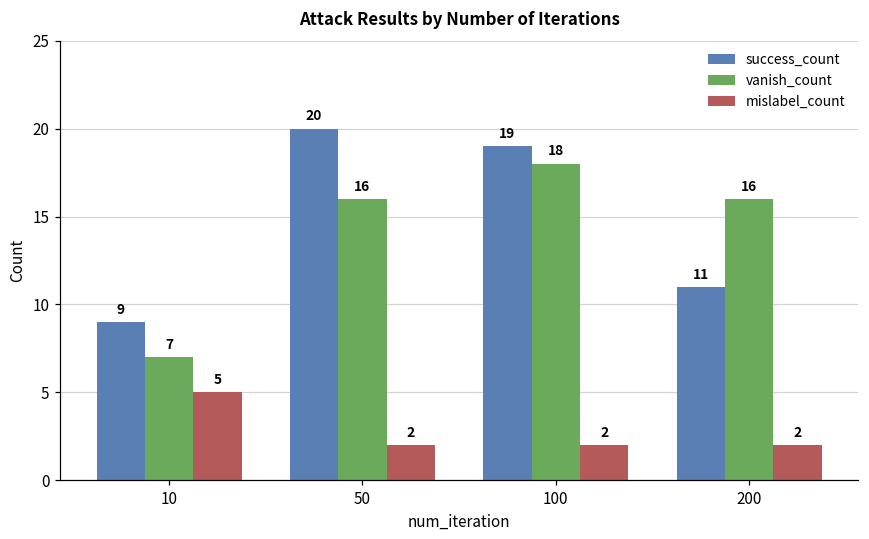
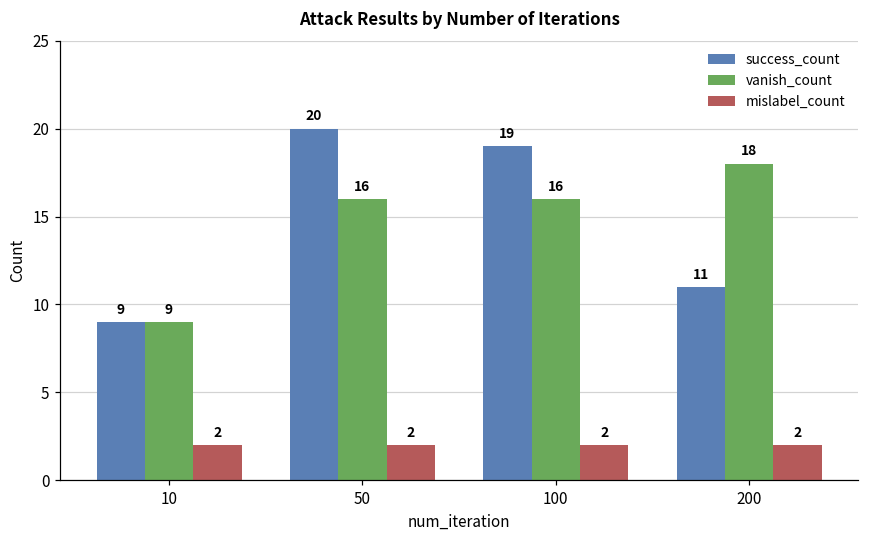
  {
    "success_count": {
      "10": 9,
      "50": 20,
      "100": 19,
      "200": 11
    },
    "vanish_count": {
-     "10": 7,
+     "10": 9,
      "50": 16,
-     "100": 18,
-     "200": 16
+     "100": 16,
+     "200": 18
    },
    "mislabel_count": {
-     "10": 5,
+     "10": 2,
      "50": 2,
      "100": 2,
      "200": 2
    }
  }
